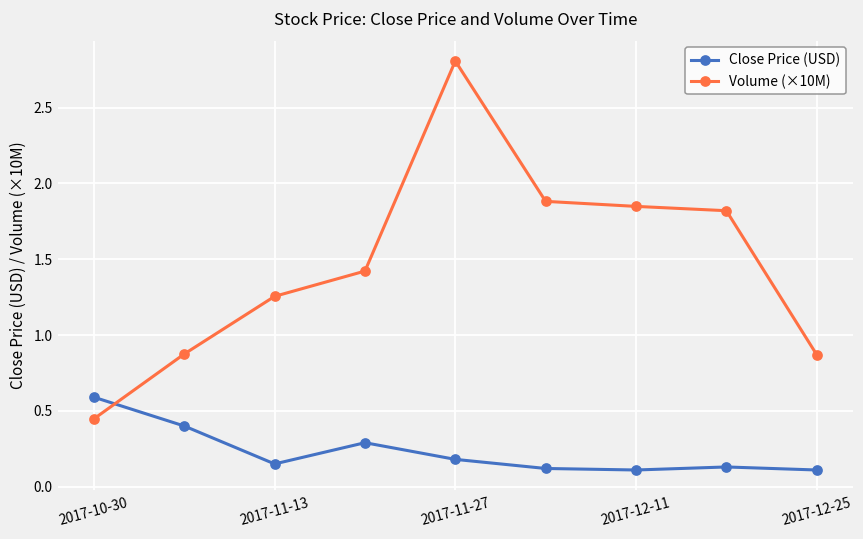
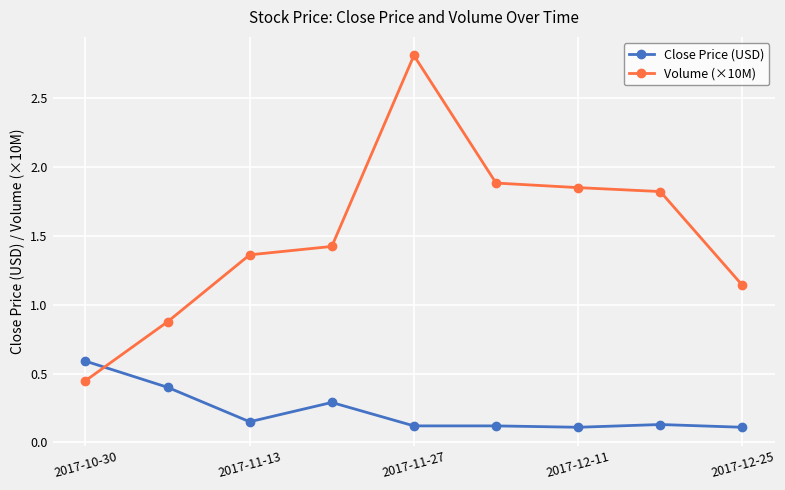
  {
    "Close Price (USD)": {
      "2017-10-30": 0.59,
      "2017-11-13": 0.15,
-     "2017-11-27": 0.18,
+     "2017-11-27": 0.12,
      "2017-12-11": 0.11,
      "2017-12-25": 0.11
    },
    "Volume (×10M)": {
      "2017-10-30": 0.45,
-     "2017-11-13": 1.26,
+     "2017-11-13": 1.36,
      "2017-11-27": 2.81,
      "2017-12-11": 1.85,
-     "2017-12-25": 0.87
+     "2017-12-25": 1.14
    }
  }
